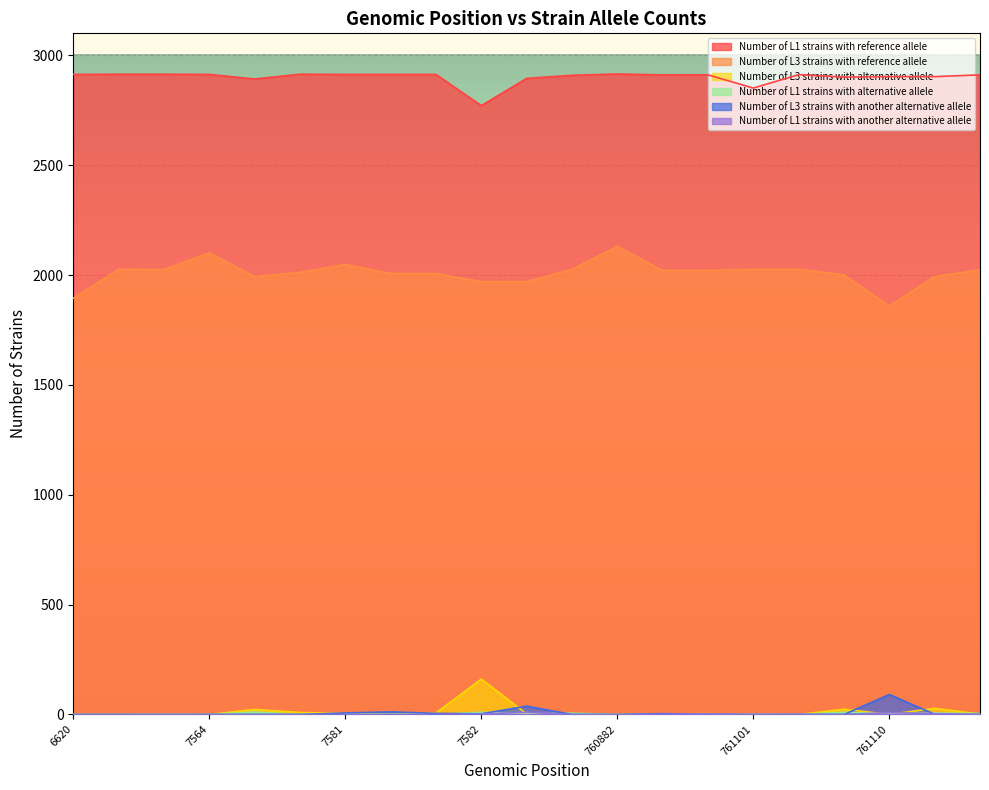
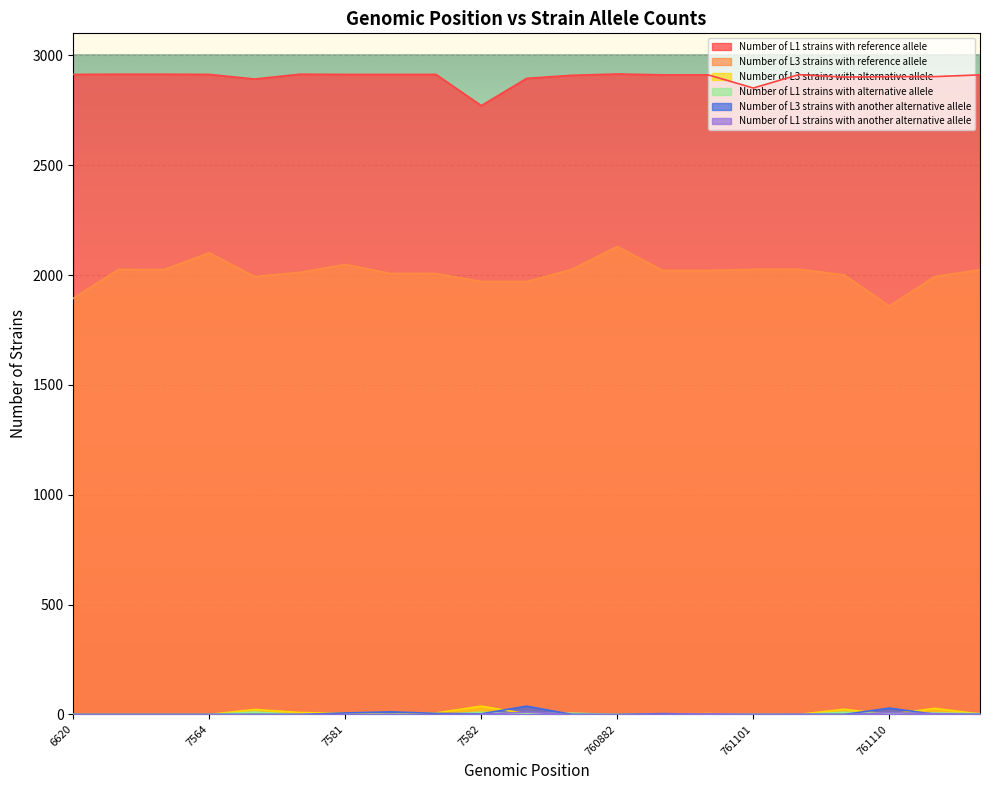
  {
    "Number of L1 strains with reference allele": {
      "6620": 2910,
      "7564": 2910,
      "7581": 2910,
      "7582": 2770,
      "760882": 2920
    },
    "Number of L3 strains with reference allele": {
      "6620": 1890,
      "7564": 2100,
      "7581": 2050,
      "7582": 1970,
      "760882": 2130,
      "761101": 2030,
      "761110": 1860
    },
    "Number of L3 strains with alternative allele": {
-     "7582": 160
+     "7582": 40
    },
    "Number of L3 strains with another alternative allele": {
-     "761110": 90
+     "761110": 30
    }
  }
